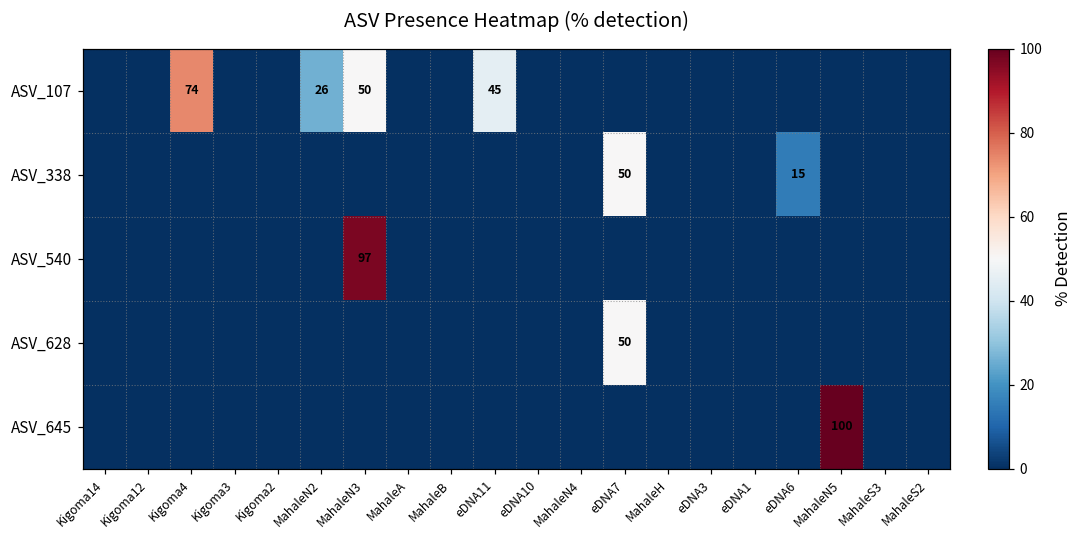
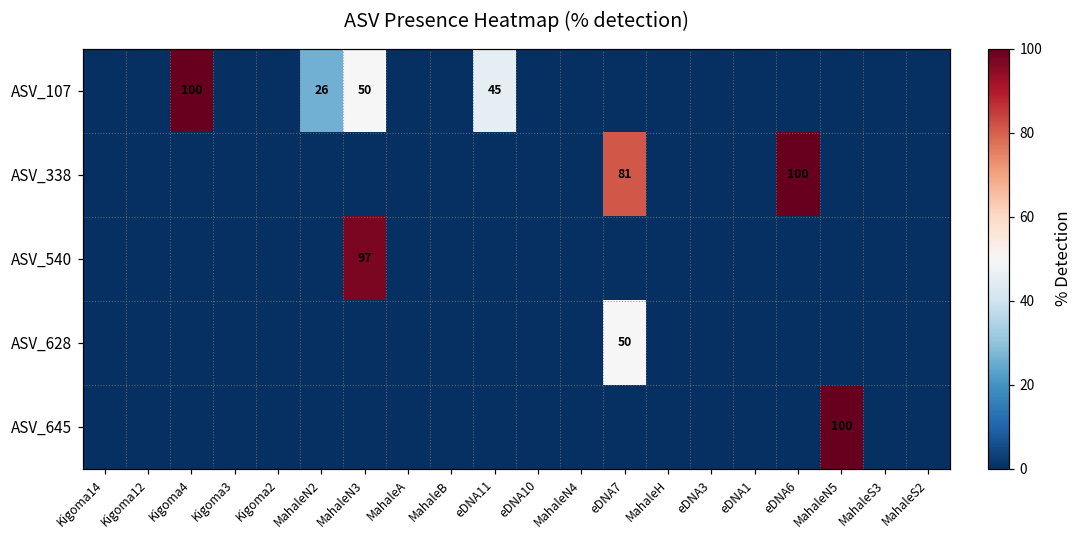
  {
    "ASV_107": {
-     "Kigoma4": 74,
+     "Kigoma4": 100,
      "MahaleN2": 26,
      "MahaleN3": 50,
      "eDNA11": 45
    },
    "ASV_338": {
-     "eDNA7": 50,
-     "eDNA6": 15
+     "eDNA7": 81,
+     "eDNA6": 100
    },
    "ASV_540": {
      "MahaleN3": 97
    },
    "ASV_628": {
      "eDNA7": 50
    },
    "ASV_645": {
      "MahaleN5": 100
    }
  }
